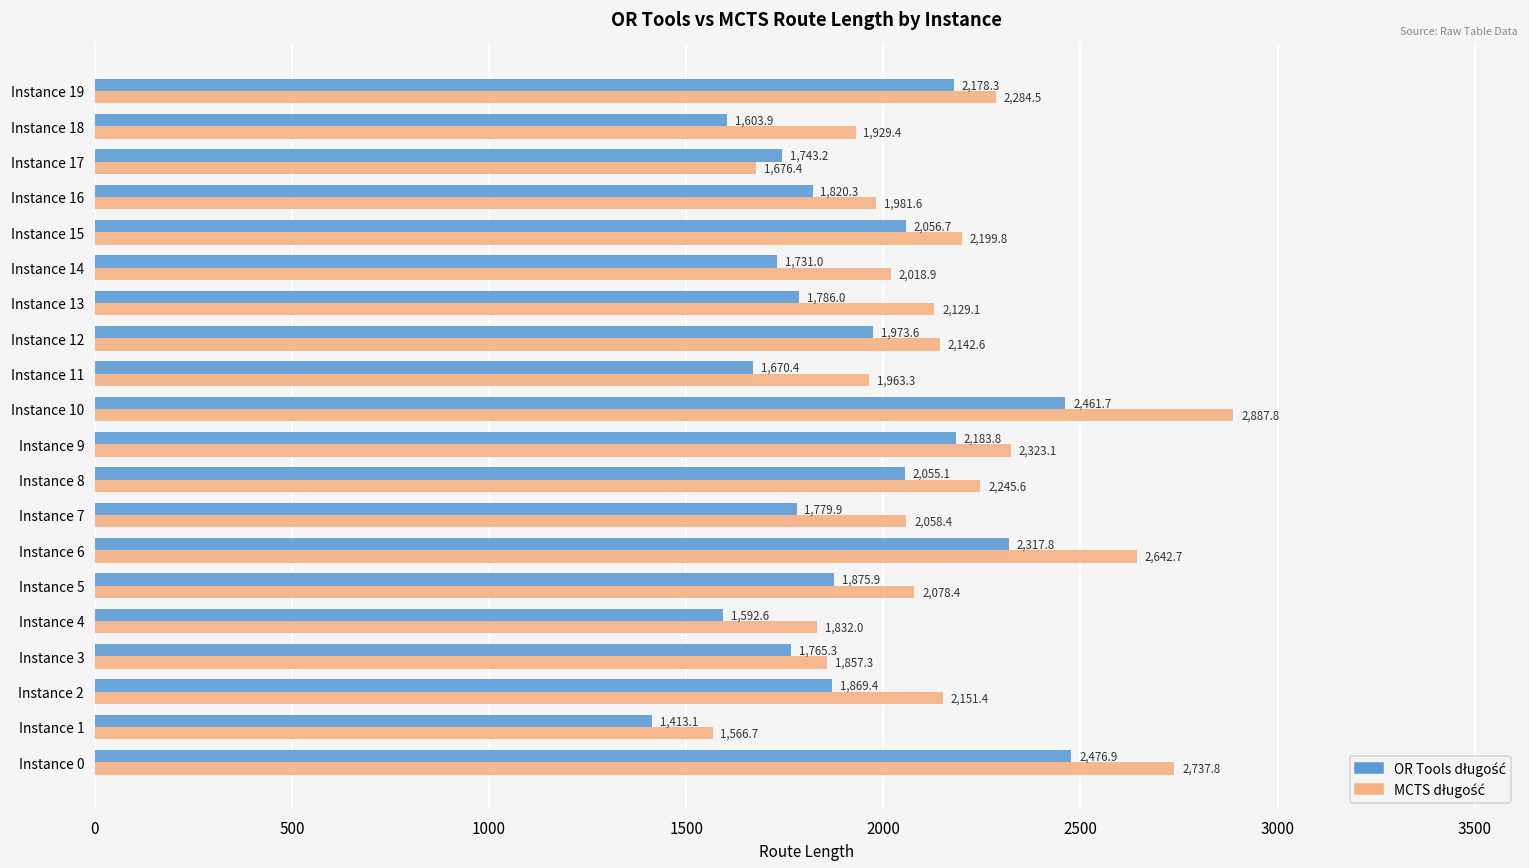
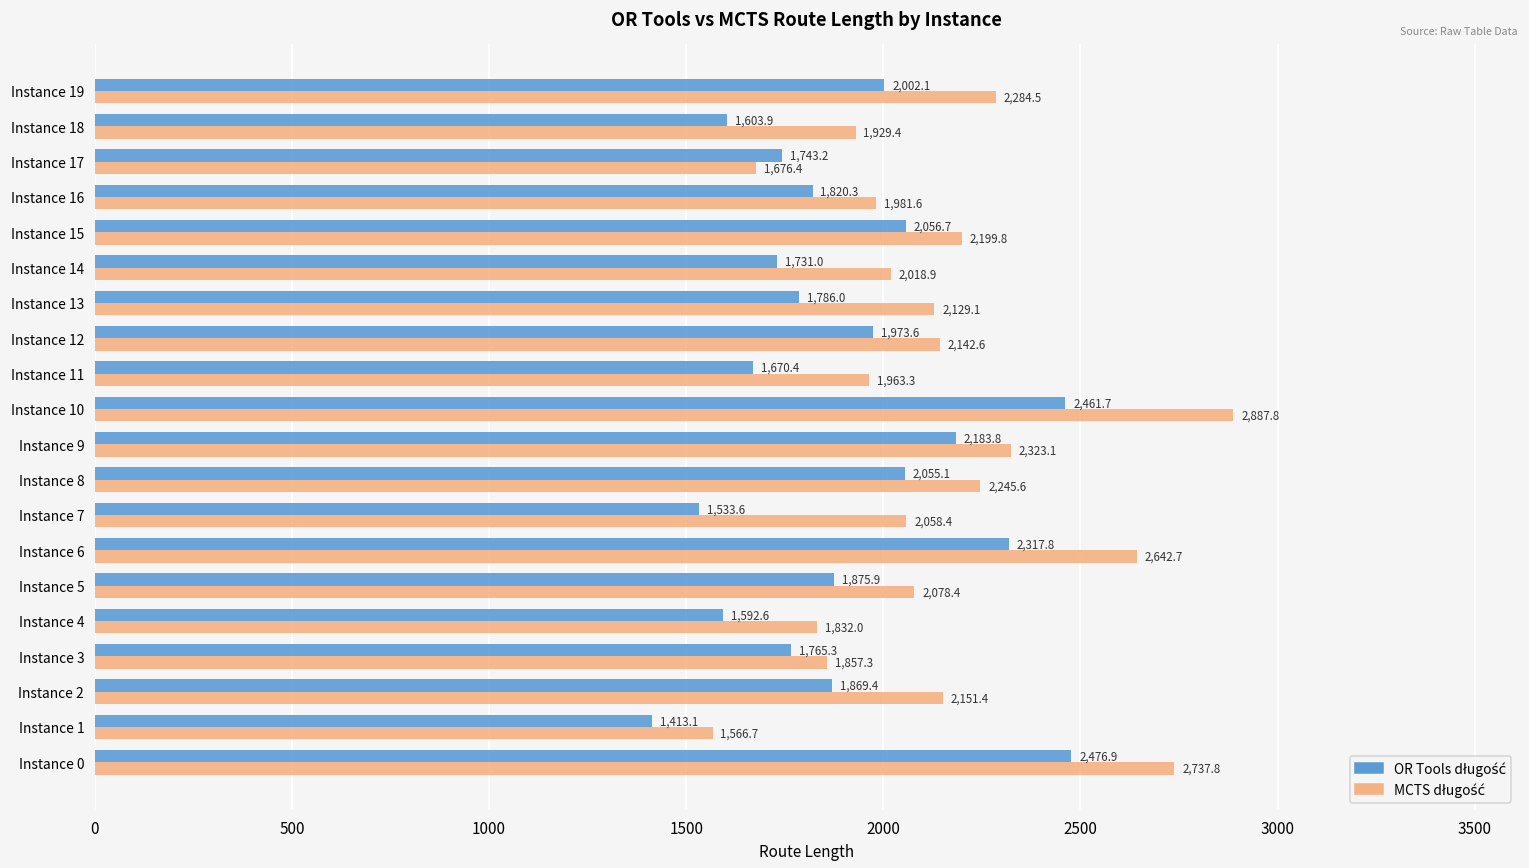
  {
    "OR Tools długość": {
-     "Instance 19": "2,178.3",
+     "Instance 19": "2,002.1",
      "Instance 18": "1,603.9",
      "Instance 17": "1,743.2",
      "Instance 16": "1,820.3",
      "Instance 15": "2,056.7",
      "Instance 14": "1,731.0",
      "Instance 13": "1,786.0",
      "Instance 12": "1,973.6",
      "Instance 11": "1,670.4",
      "Instance 10": "2,461.7",
      "Instance 9": "2,183.8",
      "Instance 8": "2,055.1",
-     "Instance 7": "1,779.9",
+     "Instance 7": "1,533.6",
      "Instance 6": "2,317.8",
      "Instance 5": "1,875.9",
      "Instance 4": "1,592.6",
      "Instance 3": "1,765.3",
      "Instance 2": "1,869.4",
      "Instance 1": "1,413.1",
      "Instance 0": "2,476.9"
    },
    "MCTS długość": {
      "Instance 19": "2,284.5",
      "Instance 18": "1,929.4",
      "Instance 17": "1,676.4",
      "Instance 16": "1,981.6",
      "Instance 15": "2,199.8",
      "Instance 14": "2,018.9",
      "Instance 13": "2,129.1",
      "Instance 12": "2,142.6",
      "Instance 11": "1,963.3",
      "Instance 10": "2,887.8",
      "Instance 9": "2,323.1",
      "Instance 8": "2,245.6",
      "Instance 7": "2,058.4",
      "Instance 6": "2,642.7",
      "Instance 5": "2,078.4",
      "Instance 4": "1,832.0",
      "Instance 3": "1,857.3",
      "Instance 2": "2,151.4",
      "Instance 1": "1,566.7",
      "Instance 0": "2,737.8"
    }
  }
